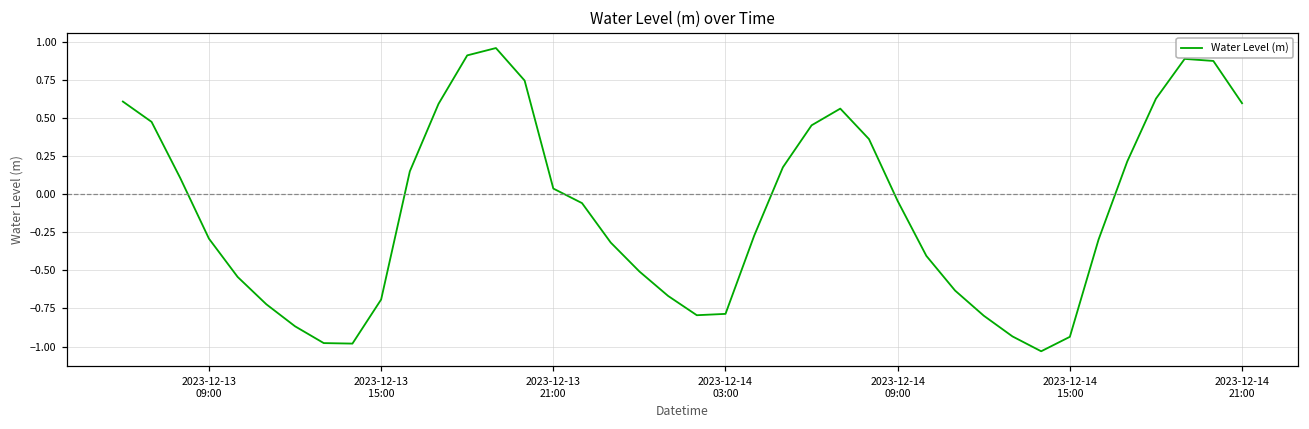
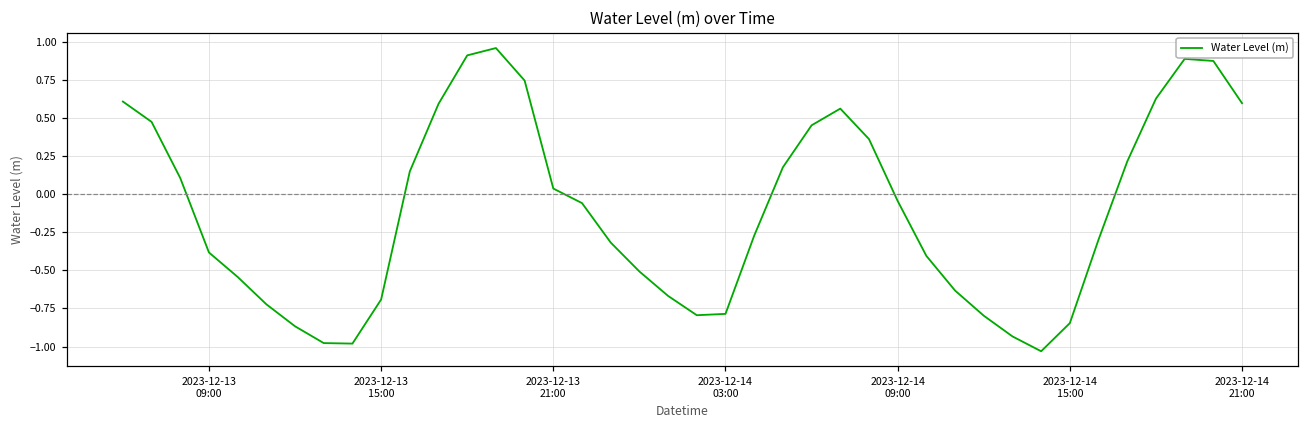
  {
-   "2023-12-13 09:00": -0.29,
+   "2023-12-13 09:00": -0.38,
    "2023-12-13 15:00": -0.69,
    "2023-12-13 21:00": 0.04,
    "2023-12-14 03:00": -0.79,
    "2023-12-14 09:00": -0.05,
-   "2023-12-14 15:00": -0.94,
+   "2023-12-14 15:00": -0.85,
    "2023-12-14 21:00": 0.60
  }
